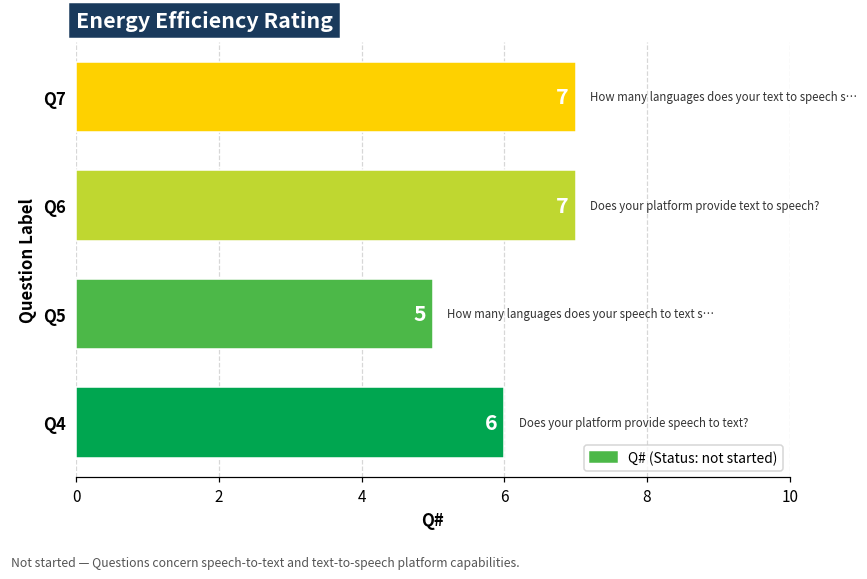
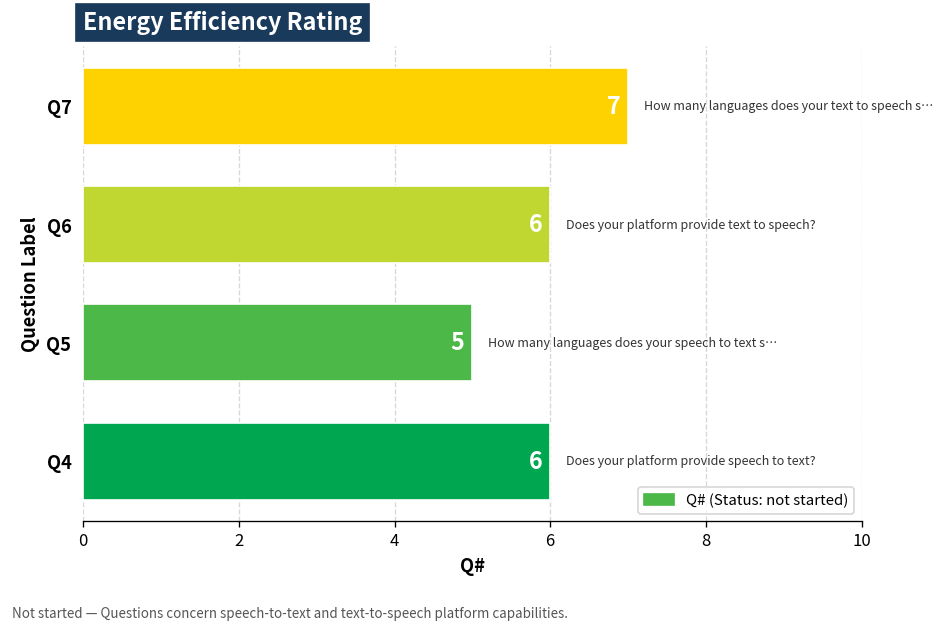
  {
    "Q7": 7,
-   "Q6": 7,
+   "Q6": 6,
    "Q5": 5,
    "Q4": 6
  }
